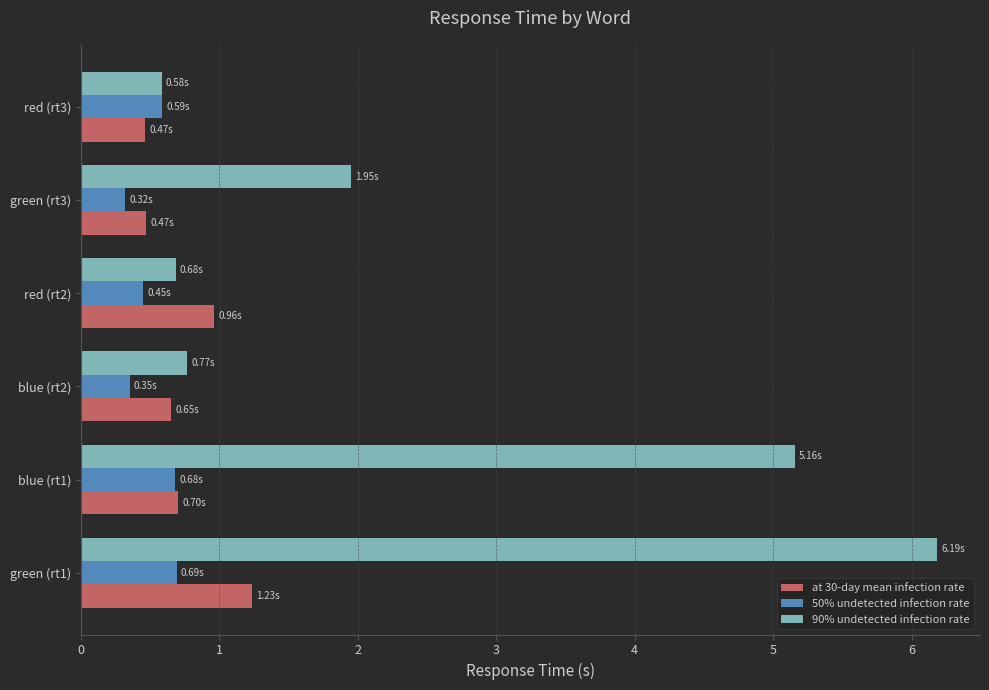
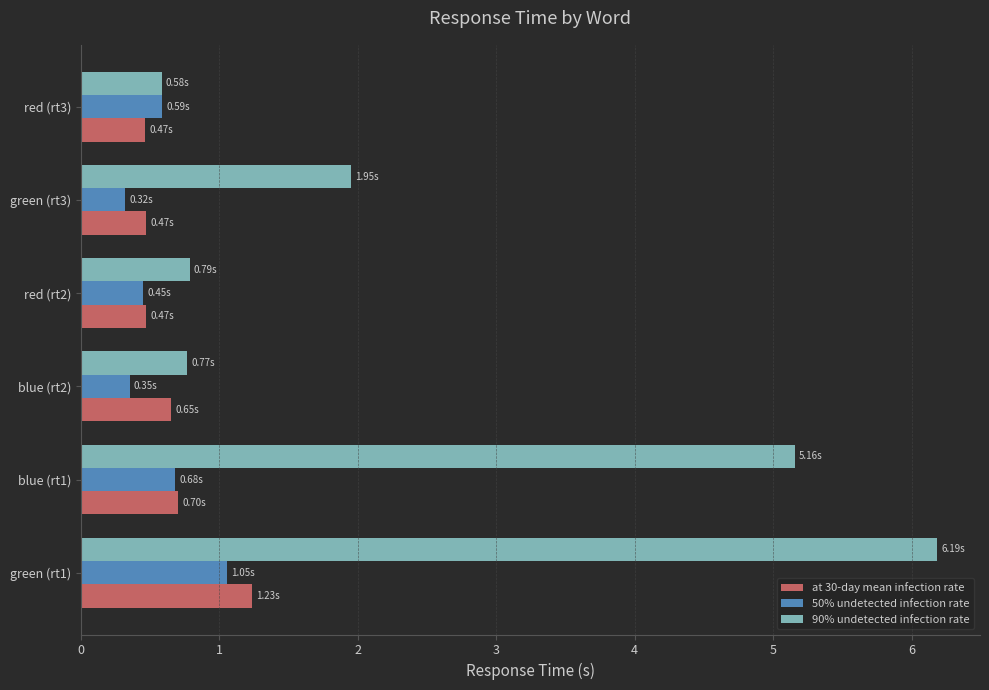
  {
    "at 30-day mean infection rate": {
      "red (rt3)": "0.47s",
      "green (rt3)": "0.47s",
-     "red (rt2)": "0.96s",
+     "red (rt2)": "0.47s",
      "blue (rt2)": "0.65s",
      "blue (rt1)": "0.70s",
      "green (rt1)": "1.23s"
    },
    "50% undetected infection rate": {
      "red (rt3)": "0.59s",
      "green (rt3)": "0.32s",
      "red (rt2)": "0.45s",
      "blue (rt2)": "0.35s",
      "blue (rt1)": "0.68s",
-     "green (rt1)": "0.69s"
+     "green (rt1)": "1.05s"
    },
    "90% undetected infection rate": {
      "red (rt3)": "0.58s",
      "green (rt3)": "1.95s",
-     "red (rt2)": "0.68s",
+     "red (rt2)": "0.79s",
      "blue (rt2)": "0.77s",
      "blue (rt1)": "5.16s",
      "green (rt1)": "6.19s"
    }
  }
